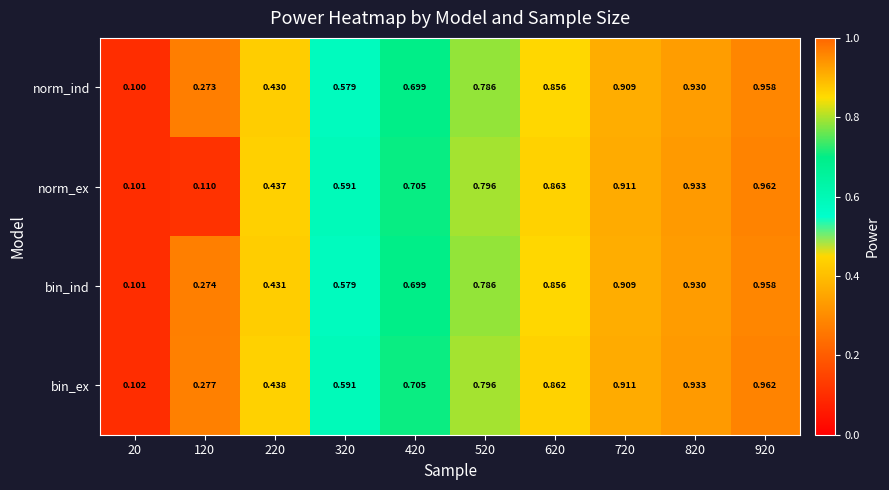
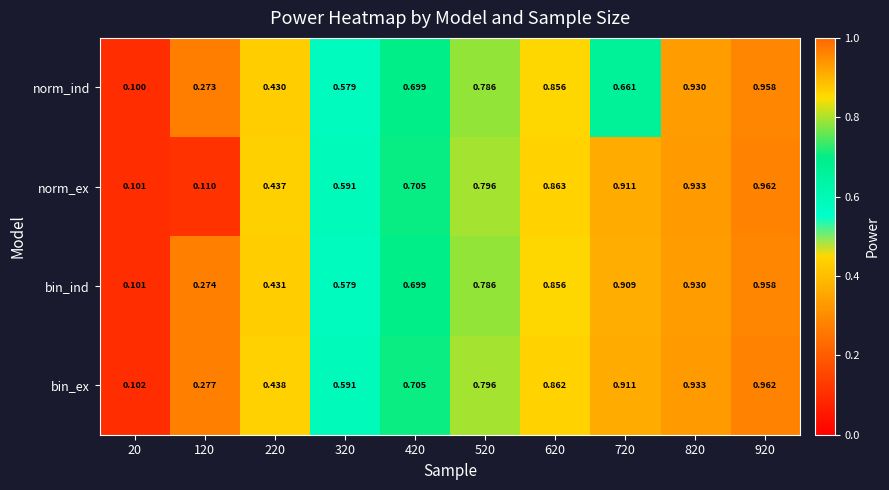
  {
    "norm_ind": {
      "20": 0.100,
      "120": 0.273,
      "220": 0.430,
      "320": 0.579,
      "420": 0.699,
      "520": 0.786,
      "620": 0.856,
-     "720": 0.909,
+     "720": 0.661,
      "820": 0.930,
      "920": 0.958
    },
    "norm_ex": {
      "20": 0.101,
      "120": 0.110,
      "220": 0.437,
      "320": 0.591,
      "420": 0.705,
      "520": 0.796,
      "620": 0.863,
      "720": 0.911,
      "820": 0.933,
      "920": 0.962
    },
    "bin_ind": {
      "20": 0.101,
      "120": 0.274,
      "220": 0.431,
      "320": 0.579,
      "420": 0.699,
      "520": 0.786,
      "620": 0.856,
      "720": 0.909,
      "820": 0.930,
      "920": 0.958
    },
    "bin_ex": {
      "20": 0.102,
      "120": 0.277,
      "220": 0.438,
      "320": 0.591,
      "420": 0.705,
      "520": 0.796,
      "620": 0.862,
      "720": 0.911,
      "820": 0.933,
      "920": 0.962
    }
  }
